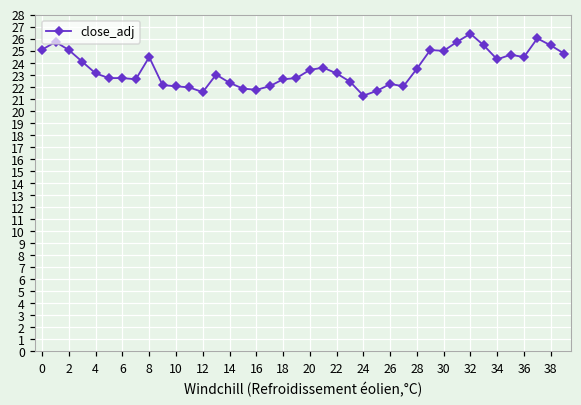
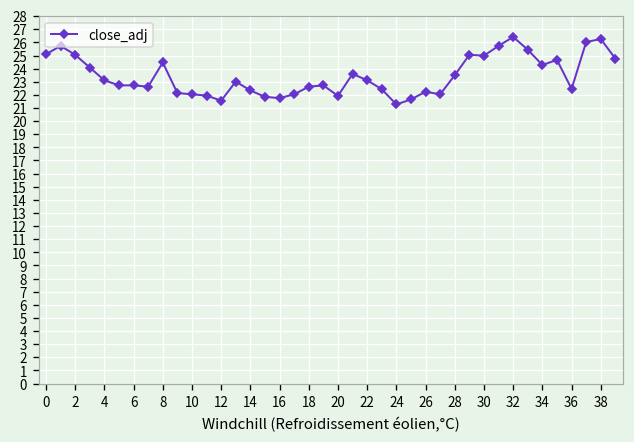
  {
    "0": 25.1,
    "2": 25.1,
    "4": 23.1,
    "6": 22.7,
    "8": 24.5,
    "10": 22.0,
    "12": 21.6,
    "14": 22.3,
    "16": 21.8,
    "18": 22.6,
-   "20": 23.4,
+   "20": 21.9,
    "22": 23.1,
    "24": 21.3,
    "26": 22.2,
    "28": 23.5,
    "30": 25.0,
    "32": 26.4,
    "34": 24.3,
-   "36": 24.5,
-   "38": 25.4
+   "36": 22.5,
+   "38": 26.3
  }
